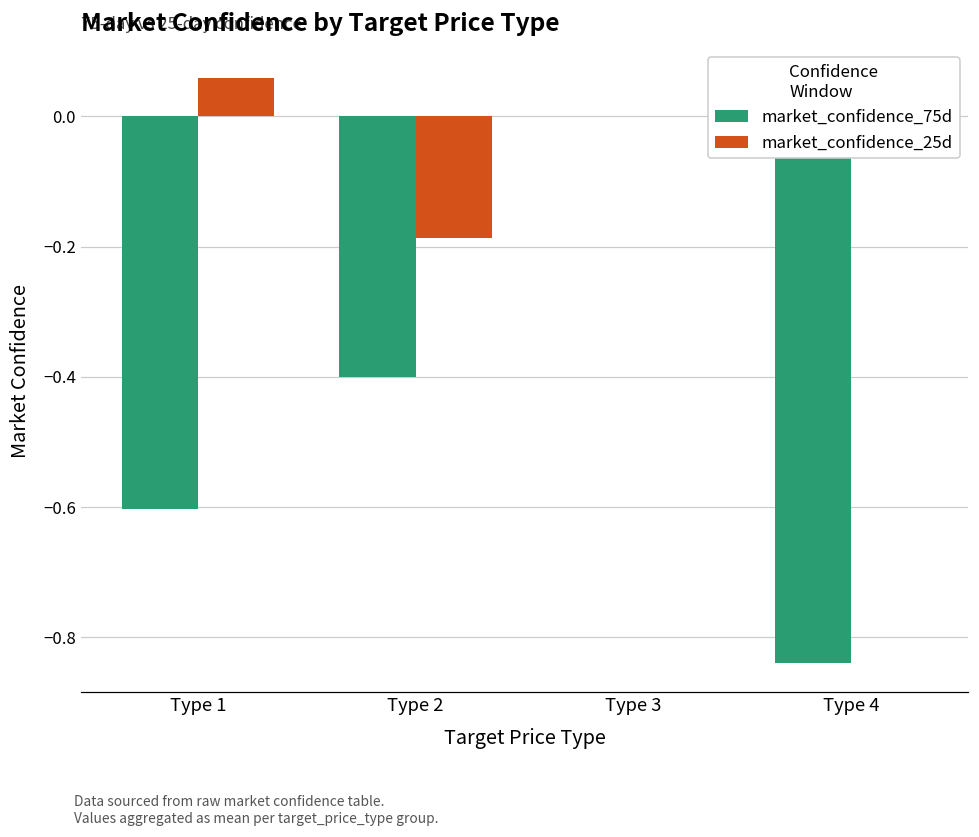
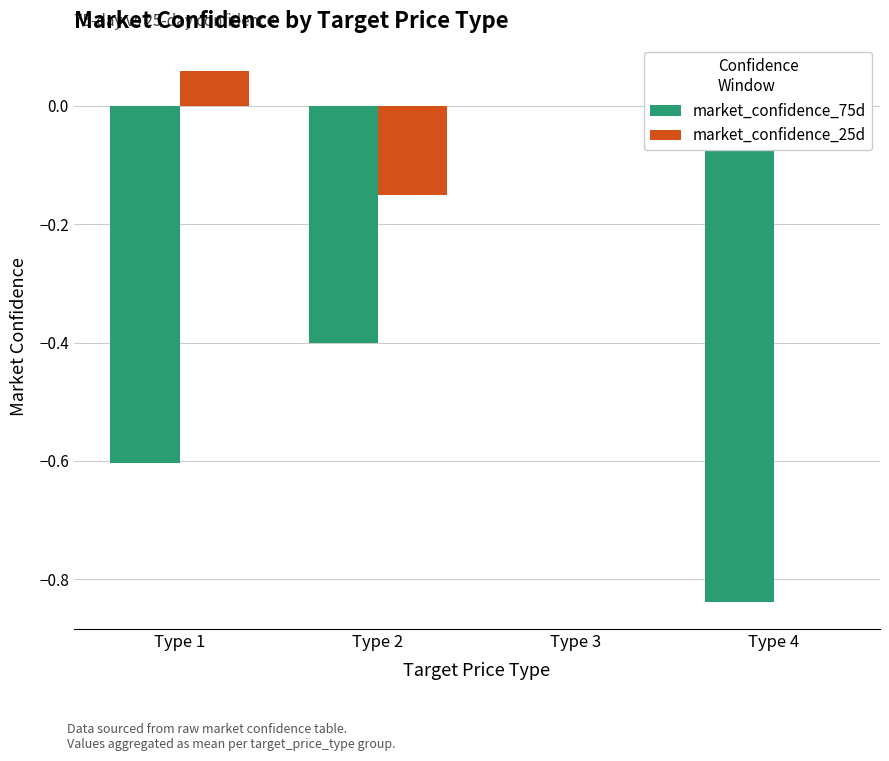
  {
    "market_confidence_75d": {
      "Type 1": -0.60,
      "Type 2": -0.40,
      "Type 3": 0.00,
      "Type 4": -0.84
    },
    "market_confidence_25d": {
      "Type 1": 0.06,
-     "Type 2": -0.19,
+     "Type 2": -0.15,
      "Type 3": 0.00
    }
  }
